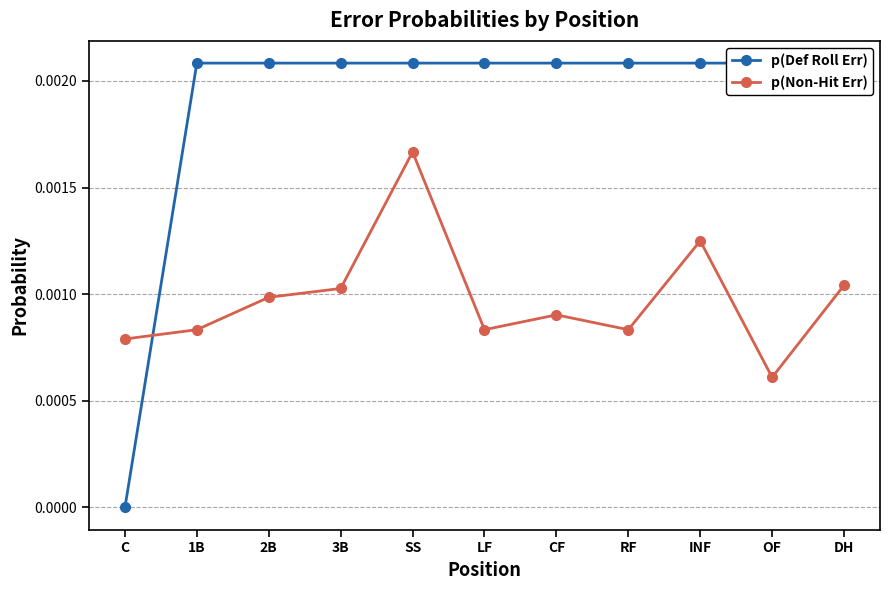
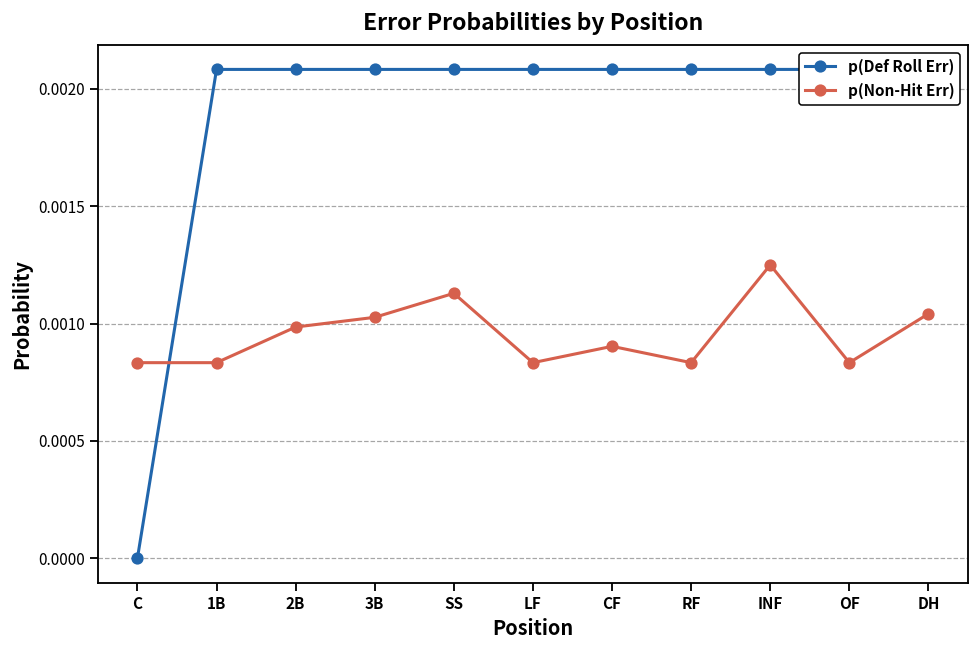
  {
    "p(Def Roll Err)": {
      "C": 0.00000,
      "1B": 0.00208,
      "2B": 0.00208,
      "3B": 0.00208,
      "SS": 0.00208,
      "LF": 0.00208,
      "CF": 0.00208,
      "RF": 0.00208,
      "INF": 0.00208
    },
    "p(Non-Hit Err)": {
-     "C": 0.00079,
+     "C": 0.00083,
      "1B": 0.00083,
      "2B": 0.00099,
      "3B": 0.00103,
-     "SS": 0.00167,
+     "SS": 0.00113,
      "LF": 0.00083,
      "CF": 0.00090,
      "RF": 0.00083,
      "INF": 0.00125,
-     "OF": 0.00061,
+     "OF": 0.00083,
      "DH": 0.00104
    }
  }
